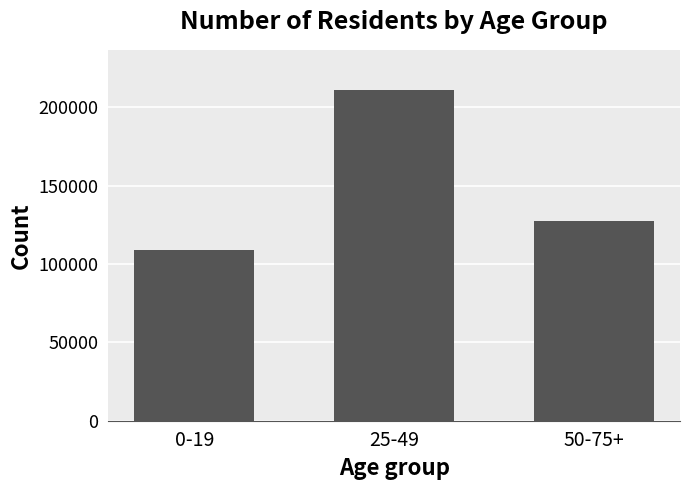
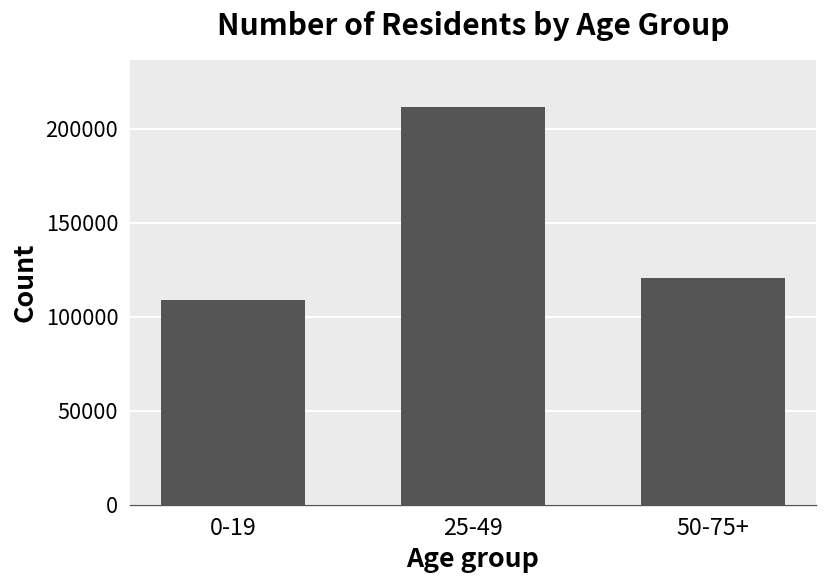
  {
    "0-19": 109000,
    "25-49": 211000,
-   "50-75+": 128000
+   "50-75+": 121000
  }
